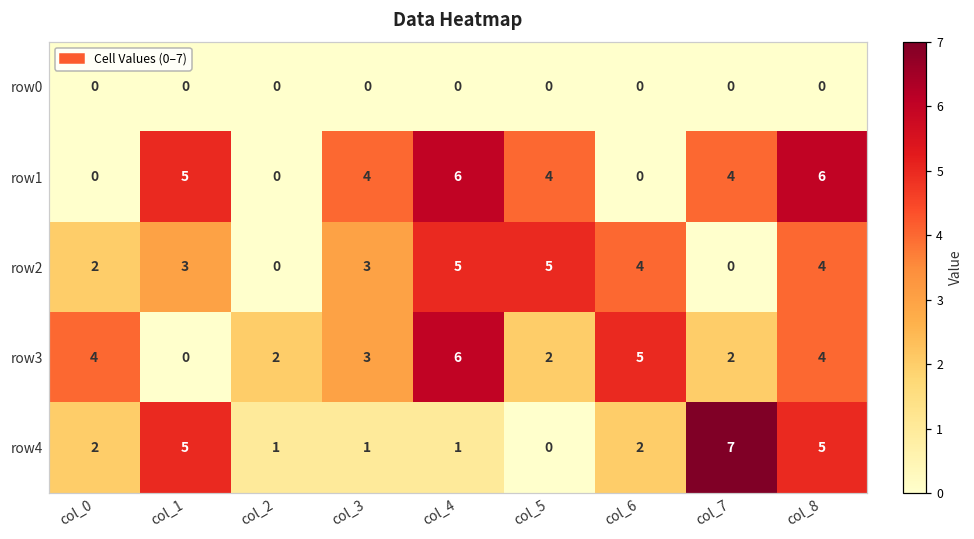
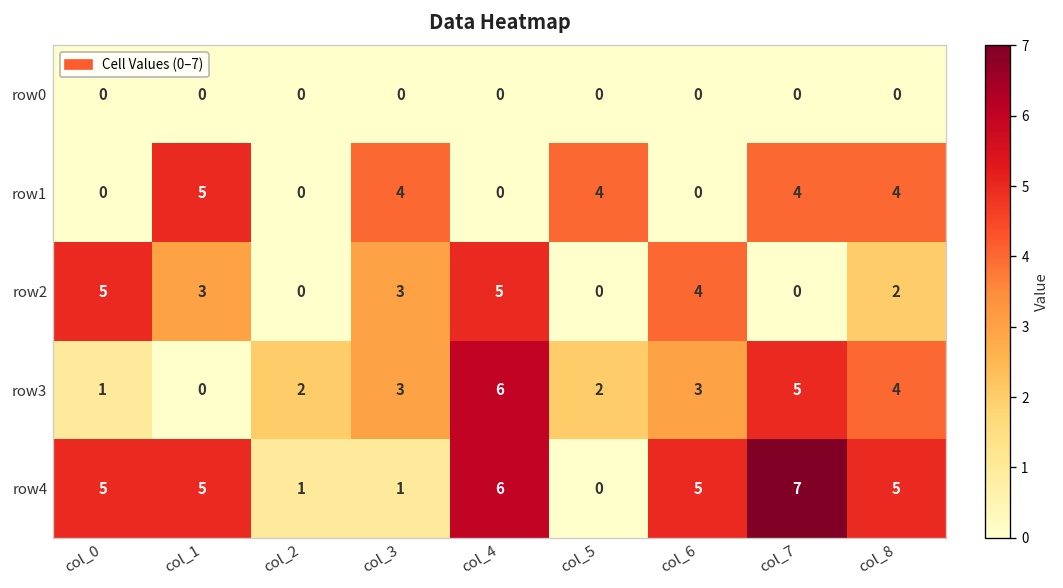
  {
    "row0": {
      "col_0": 0,
      "col_1": 0,
      "col_2": 0,
      "col_3": 0,
      "col_4": 0,
      "col_5": 0,
      "col_6": 0,
      "col_7": 0,
      "col_8": 0
    },
    "row1": {
      "col_0": 0,
      "col_1": 5,
      "col_2": 0,
      "col_3": 4,
-     "col_4": 6,
+     "col_4": 0,
      "col_5": 4,
      "col_6": 0,
      "col_7": 4,
-     "col_8": 6
+     "col_8": 4
    },
    "row2": {
-     "col_0": 2,
+     "col_0": 5,
      "col_1": 3,
      "col_2": 0,
      "col_3": 3,
      "col_4": 5,
-     "col_5": 5,
+     "col_5": 0,
      "col_6": 4,
      "col_7": 0,
-     "col_8": 4
+     "col_8": 2
    },
    "row3": {
-     "col_0": 4,
+     "col_0": 1,
      "col_1": 0,
      "col_2": 2,
      "col_3": 3,
      "col_4": 6,
      "col_5": 2,
-     "col_6": 5,
-     "col_7": 2,
+     "col_6": 3,
+     "col_7": 5,
      "col_8": 4
    },
    "row4": {
-     "col_0": 2,
+     "col_0": 5,
      "col_1": 5,
      "col_2": 1,
      "col_3": 1,
-     "col_4": 1,
+     "col_4": 6,
      "col_5": 0,
-     "col_6": 2,
+     "col_6": 5,
      "col_7": 7,
      "col_8": 5
    }
  }
